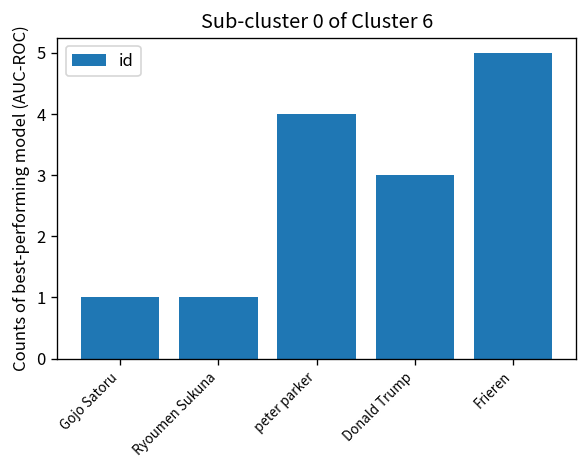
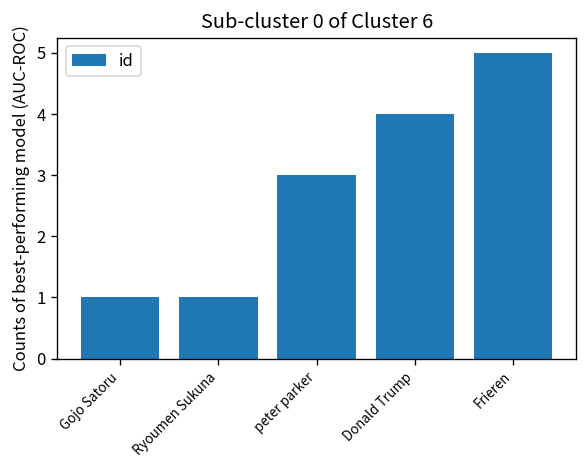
  {
    "Gojo Satoru": 1,
    "Ryoumen Sukuna": 1,
-   "peter parker": 4,
-   "Donald Trump": 3,
+   "peter parker": 3,
+   "Donald Trump": 4,
    "Frieren": 5
  }
